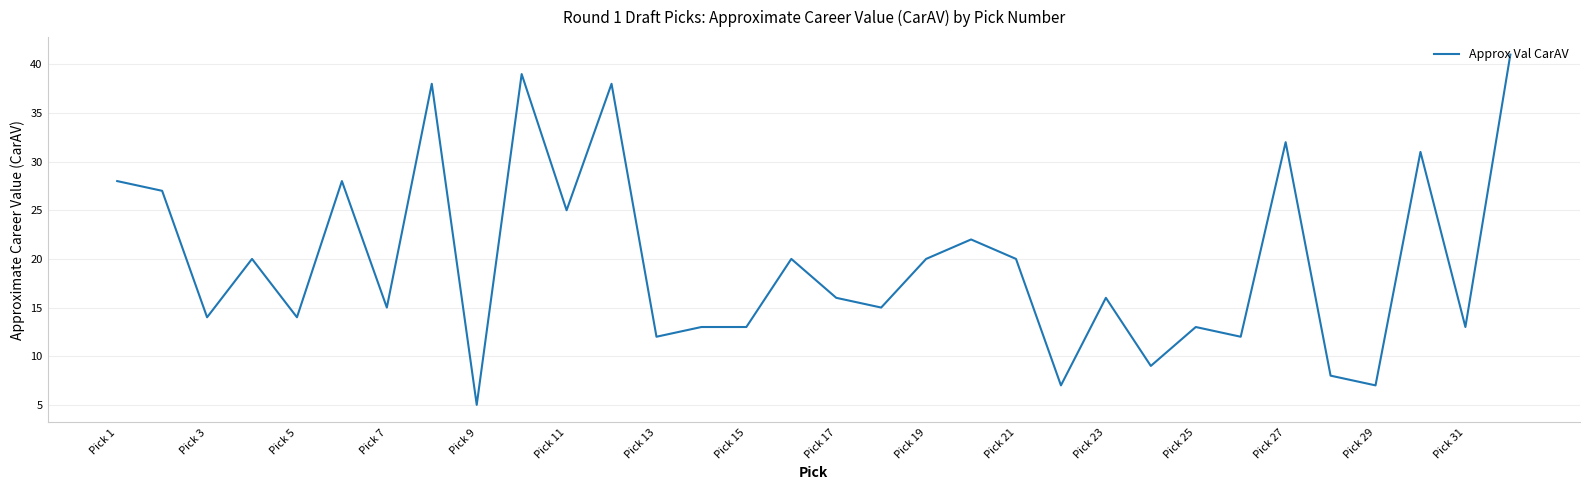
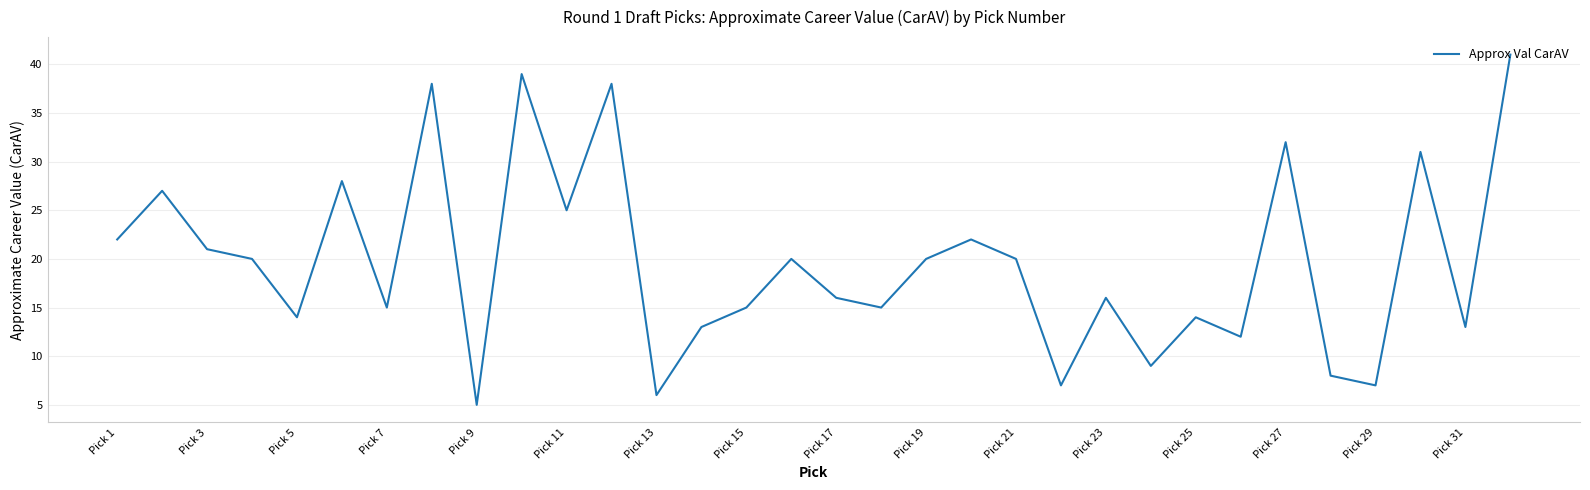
  {
-   "Pick 1": 28,
-   "Pick 3": 14,
+   "Pick 1": 22,
+   "Pick 3": 21,
    "Pick 5": 14,
    "Pick 7": 15,
    "Pick 9": 5,
    "Pick 11": 25,
-   "Pick 13": 12,
-   "Pick 15": 13,
+   "Pick 13": 6,
+   "Pick 15": 15,
    "Pick 17": 16,
    "Pick 19": 20,
    "Pick 21": 20,
    "Pick 23": 16,
-   "Pick 25": 13,
+   "Pick 25": 14,
    "Pick 27": 32,
    "Pick 29": 7,
    "Pick 31": 13
  }
